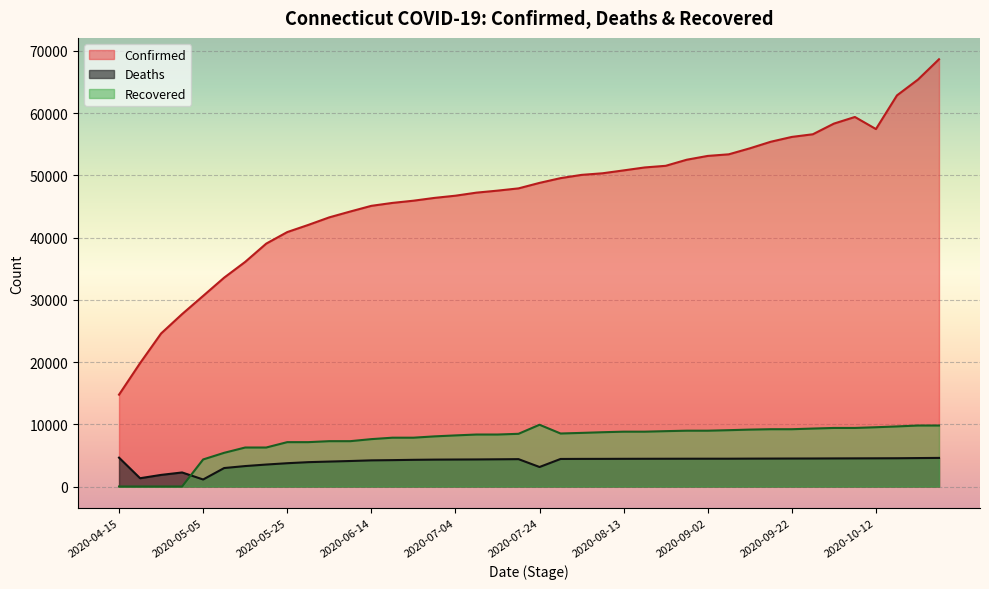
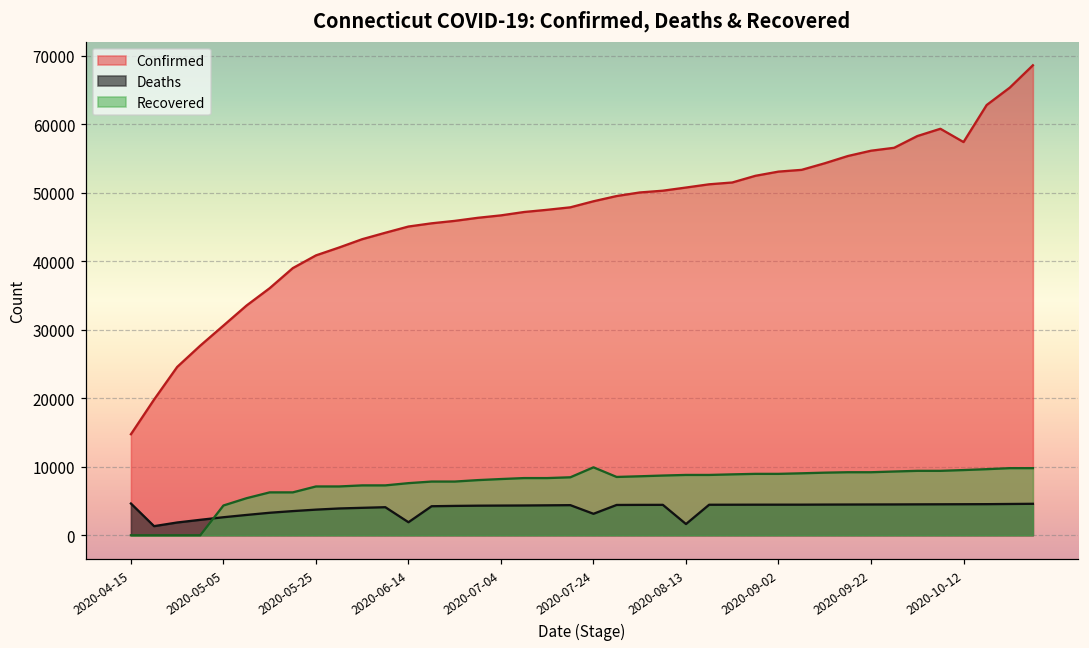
  {
    "Confirmed": {
      "2020-04-15": 15000,
      "2020-05-05": 31000,
      "2020-05-25": 41000,
      "2020-06-14": 45000,
      "2020-07-04": 47000,
      "2020-07-24": 49000,
      "2020-08-13": 51000,
      "2020-09-02": 53000,
      "2020-09-22": 56000,
      "2020-10-12": 57000
    },
    "Deaths": {
      "2020-04-15": 5000,
-     "2020-05-05": 1000,
+     "2020-05-05": 3000,
      "2020-05-25": 4000,
-     "2020-06-14": 4000,
+     "2020-06-14": 2000,
      "2020-07-04": 4000,
      "2020-07-24": 3000,
-     "2020-08-13": 4000,
+     "2020-08-13": 2000,
      "2020-09-02": 4000,
      "2020-09-22": 4000,
      "2020-10-12": 5000
    },
    "Recovered": {
      "2020-04-15": 0,
      "2020-05-05": 4000,
      "2020-05-25": 7000,
      "2020-06-14": 8000,
      "2020-07-04": 8000,
      "2020-07-24": 10000,
      "2020-08-13": 9000,
      "2020-09-02": 9000,
      "2020-09-22": 9000,
      "2020-10-12": 10000
    }
  }
